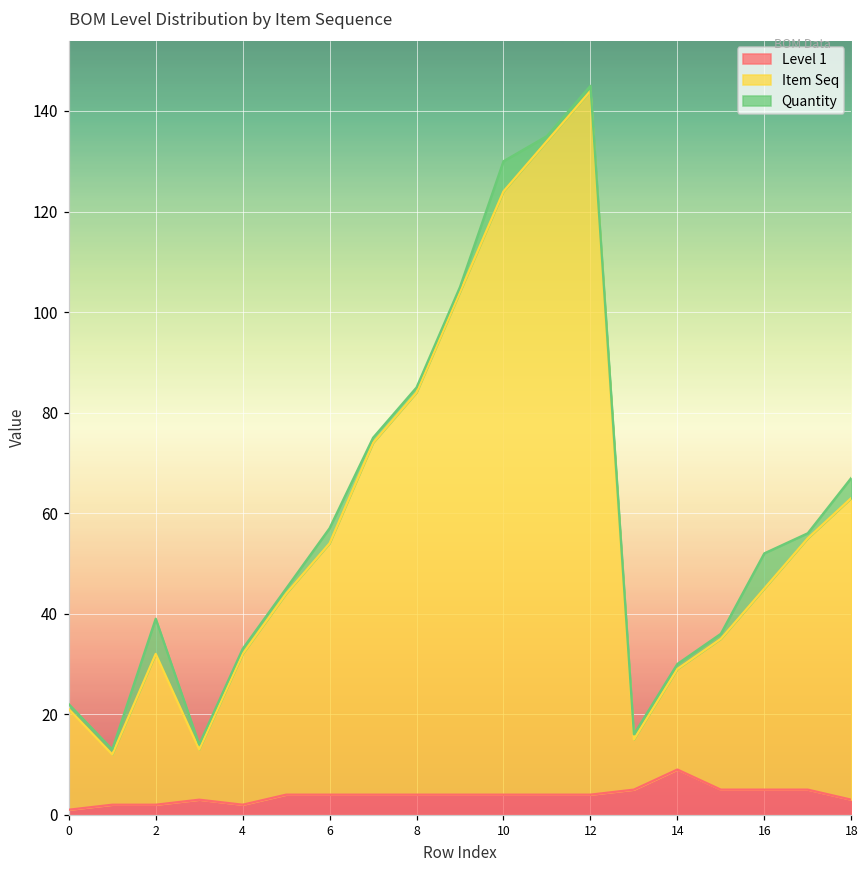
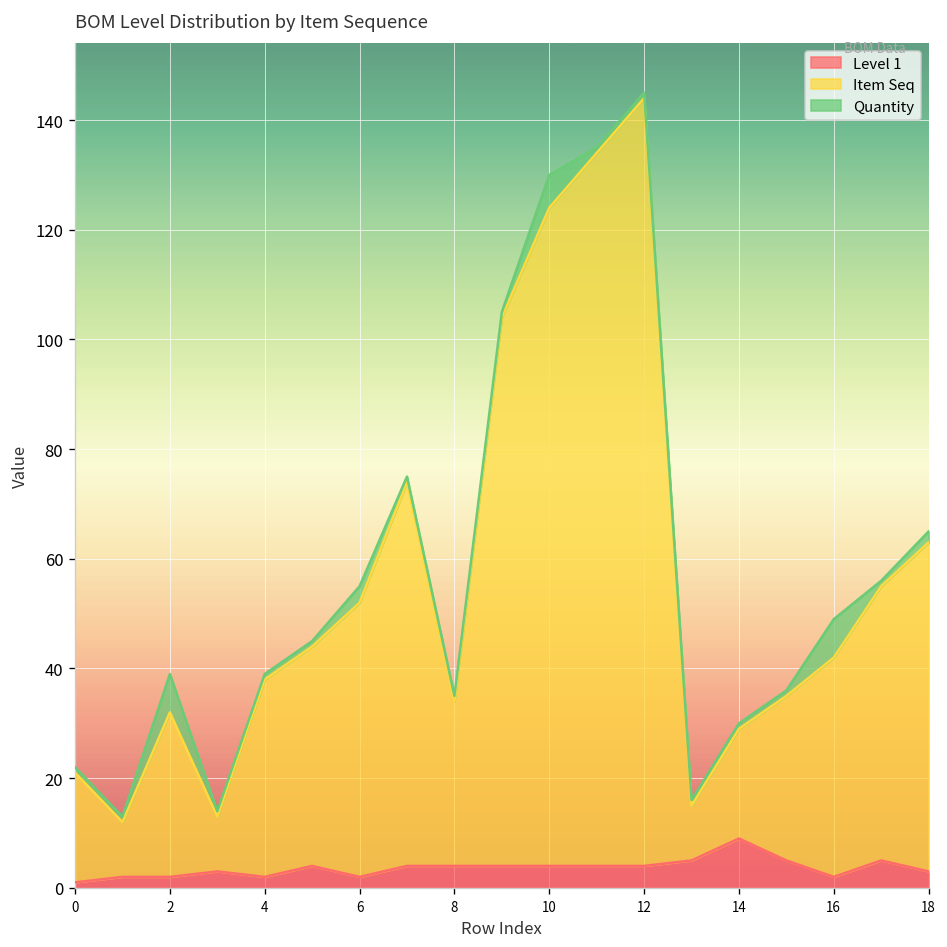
  {
    "Level 1": {
      "0": 1,
      "2": 2,
      "4": 2,
-     "6": 4,
+     "6": 2,
      "8": 4,
      "10": 4,
      "12": 4,
      "14": 9,
-     "16": 5,
+     "16": 2,
      "18": 3
    },
    "Item Seq": {
      "0": 20,
      "2": 30,
-     "4": 30,
+     "4": 36,
      "6": 50,
-     "8": 80,
+     "8": 30,
      "10": 120,
      "12": 140,
      "14": 20,
      "16": 40,
      "18": 60
    },
    "Quantity": {
      "0": 1,
      "2": 7,
      "4": 1,
      "6": 3,
      "8": 1,
      "10": 6,
      "12": 1,
      "14": 1,
      "16": 7,
-     "18": 4
+     "18": 2
    }
  }
